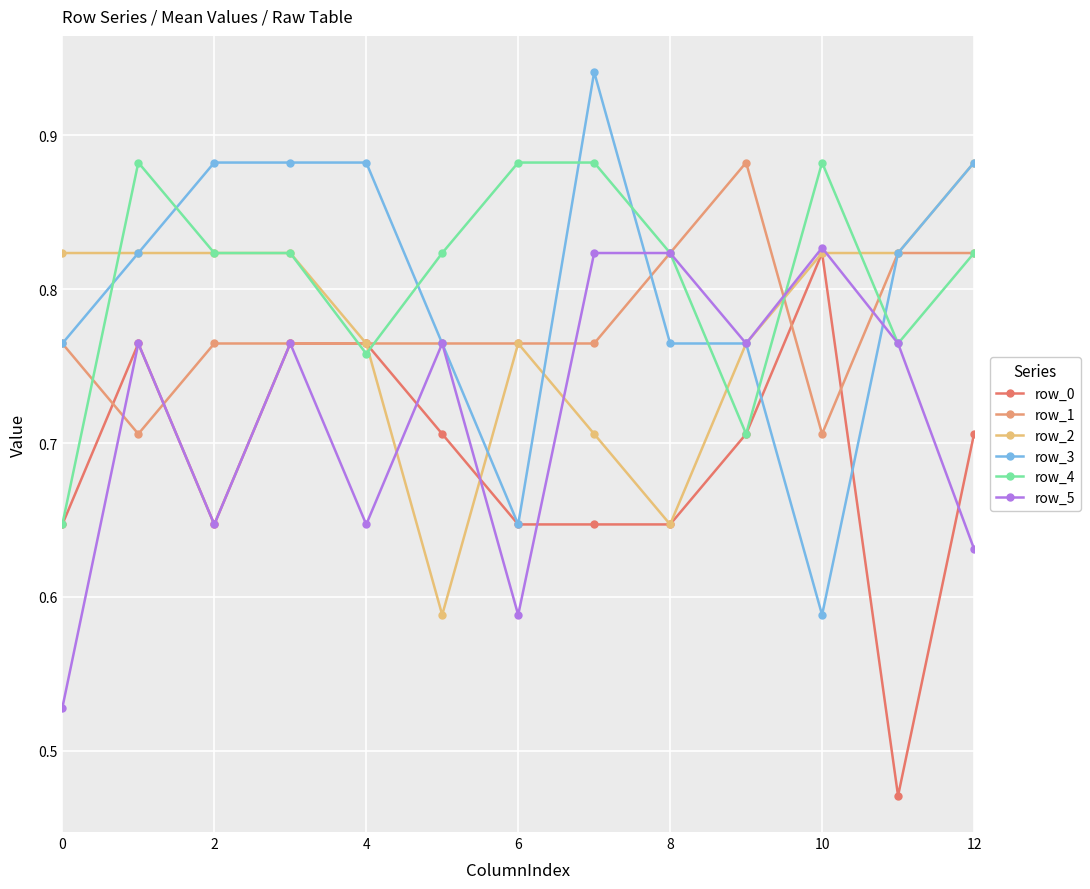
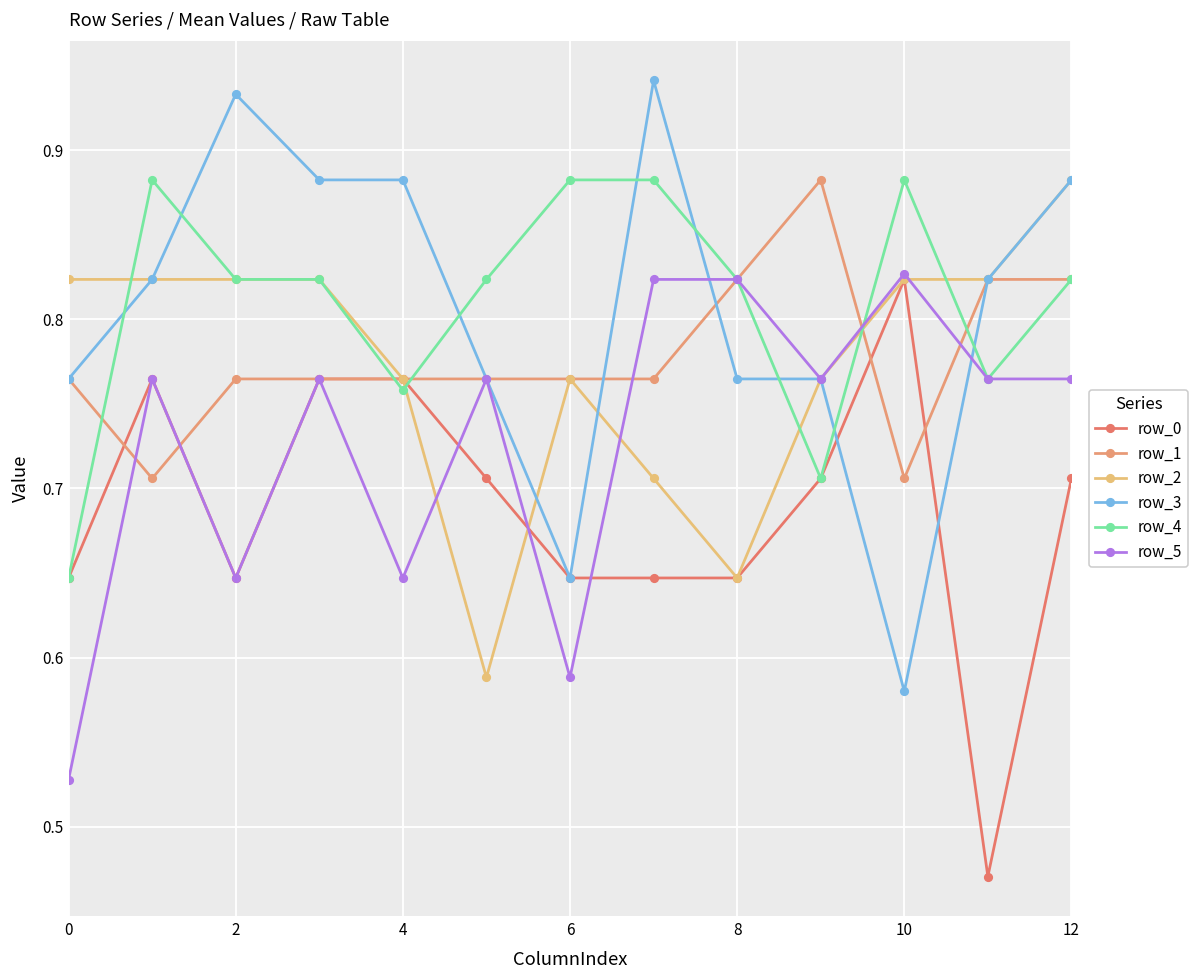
  {
    "row_3": {
-     "2": 0.882,
+     "2": 0.933,
      "4": 0.882,
      "8": 0.765,
-     "10": 0.588
+     "10": 0.580
    },
    "row_4": {
      "4": 0.758,
      "6": 0.882,
      "10": 0.882
    },
    "row_5": {
      "0": 0.528,
      "4": 0.647,
      "6": 0.588,
      "10": 0.827,
-     "12": 0.631
+     "12": 0.765
    }
  }
